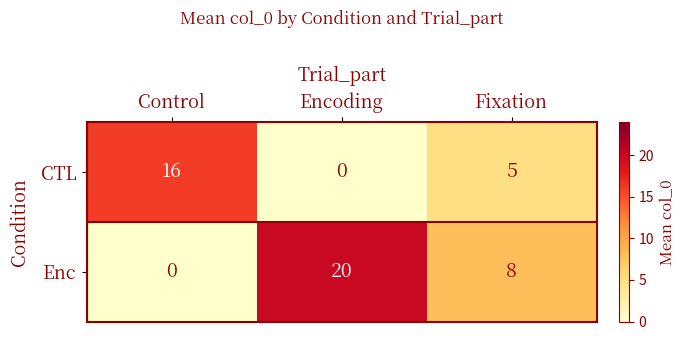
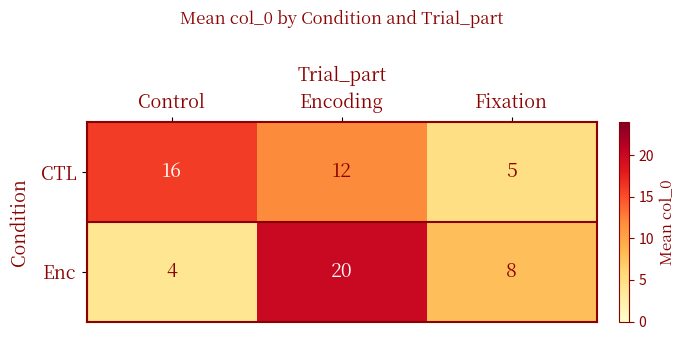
  {
    "CTL": {
      "Control": 16,
-     "Encoding": 0,
+     "Encoding": 12,
      "Fixation": 5
    },
    "Enc": {
-     "Control": 0,
+     "Control": 4,
      "Encoding": 20,
      "Fixation": 8
    }
  }
